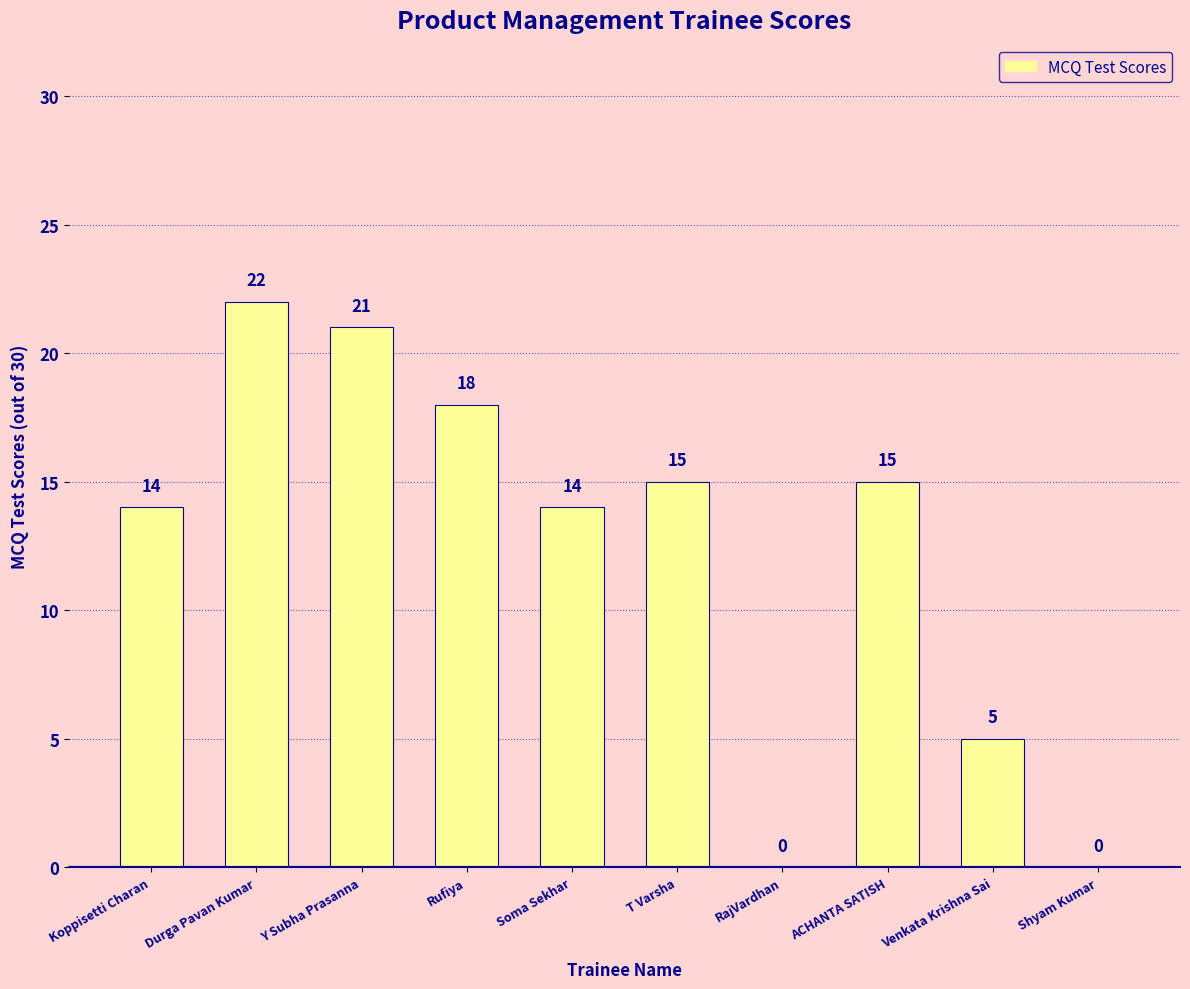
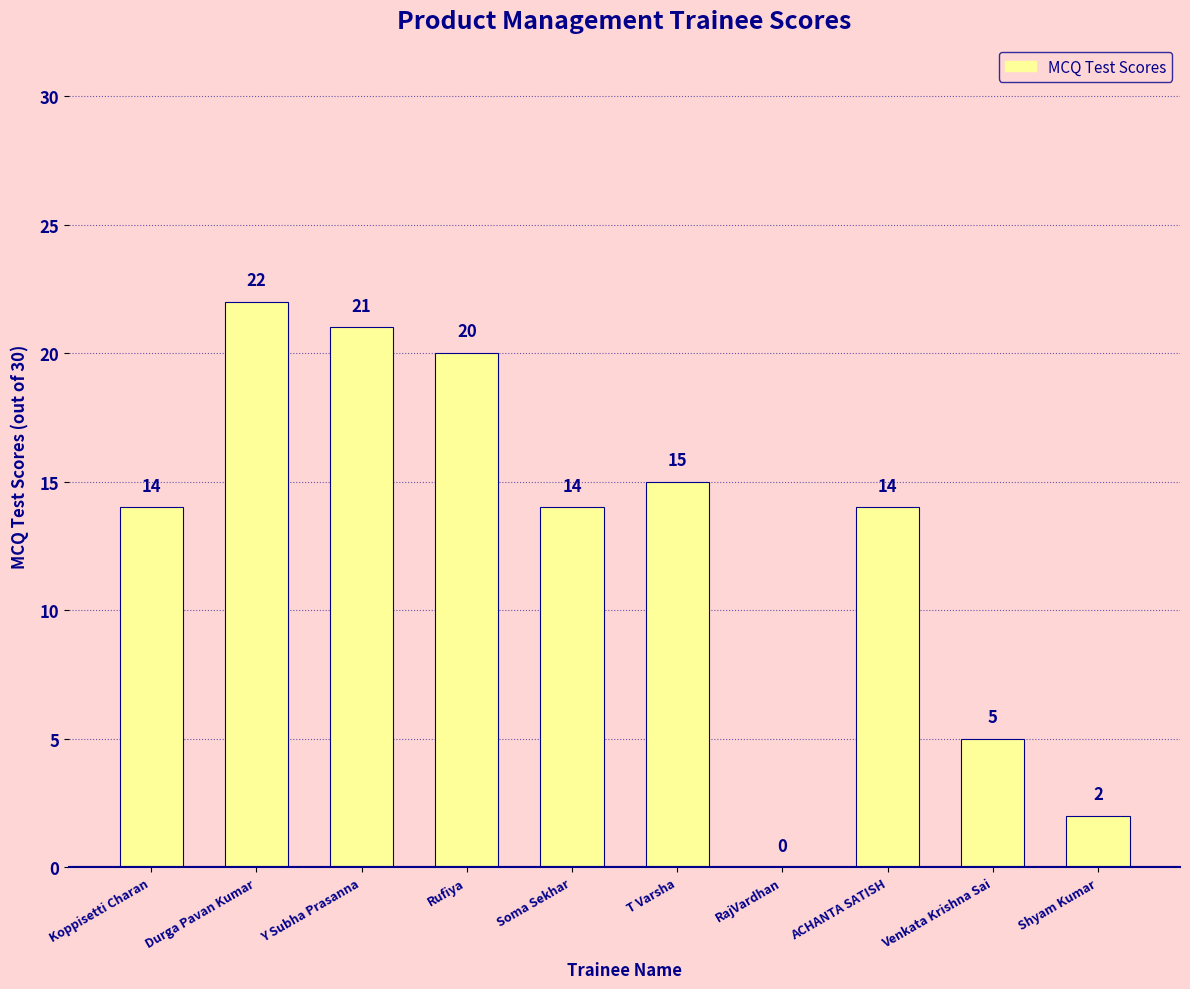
  {
    "Koppisetti Charan": 14,
    "Durga Pavan Kumar": 22,
    "Y Subha Prasanna": 21,
-   "Rufiya": 18,
+   "Rufiya": 20,
    "Soma Sekhar": 14,
    "T Varsha": 15,
    "RajVardhan": 0,
-   "ACHANTA SATISH": 15,
+   "ACHANTA SATISH": 14,
    "Venkata Krishna Sai": 5,
-   "Shyam Kumar": 0
+   "Shyam Kumar": 2
  }
